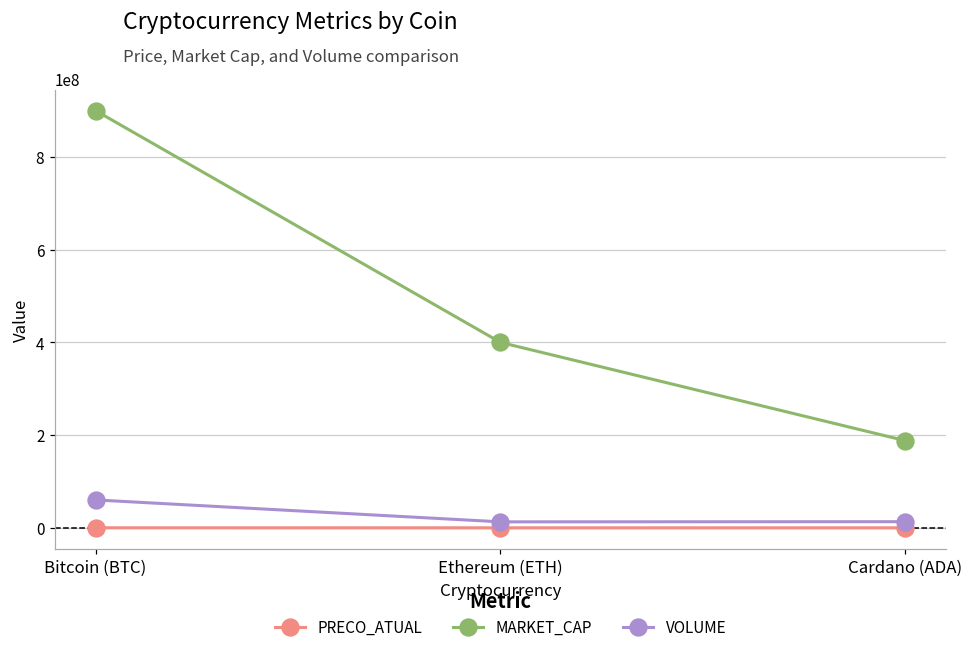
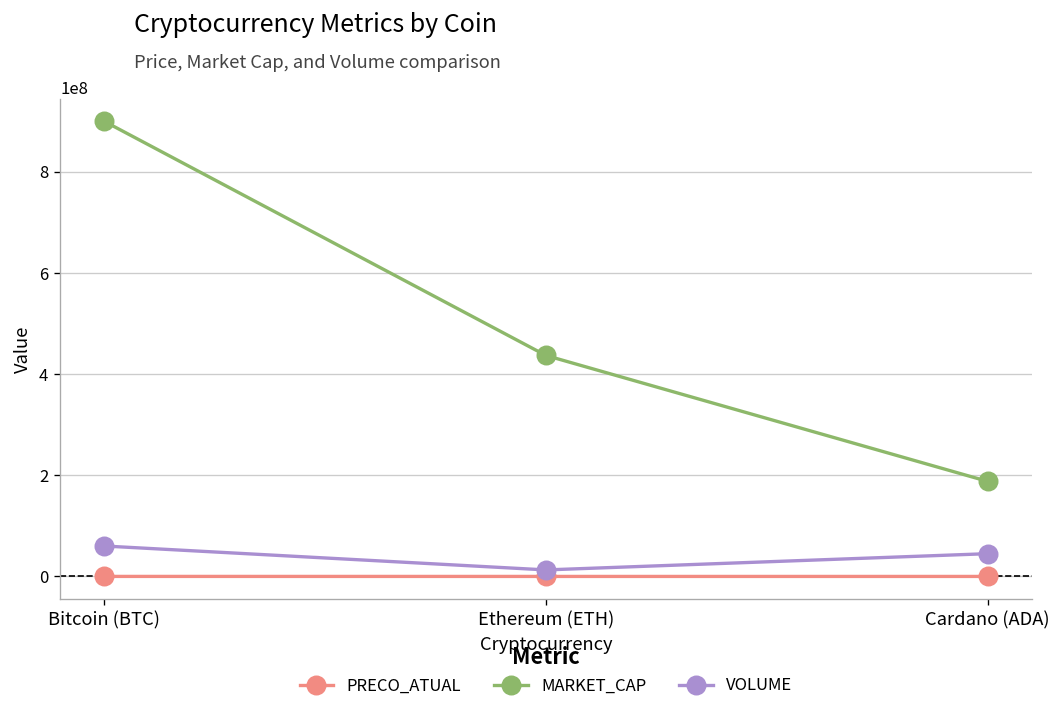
  {
    "PRECO_ATUAL": {
      "Bitcoin (BTC)": 0,
      "Ethereum (ETH)": 0,
      "Cardano (ADA)": 0
    },
    "MARKET_CAP": {
      "Bitcoin (BTC)": 900000000,
-     "Ethereum (ETH)": 400000000,
+     "Ethereum (ETH)": 440000000,
      "Cardano (ADA)": 190000000
    },
    "VOLUME": {
      "Bitcoin (BTC)": 60000000,
      "Ethereum (ETH)": 10000000,
-     "Cardano (ADA)": 10000000
+     "Cardano (ADA)": 50000000
    }
  }
